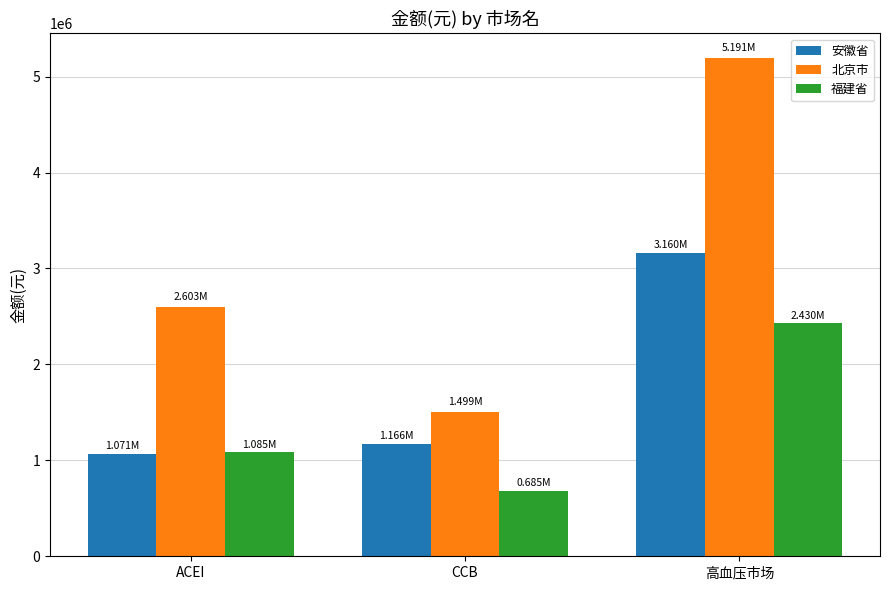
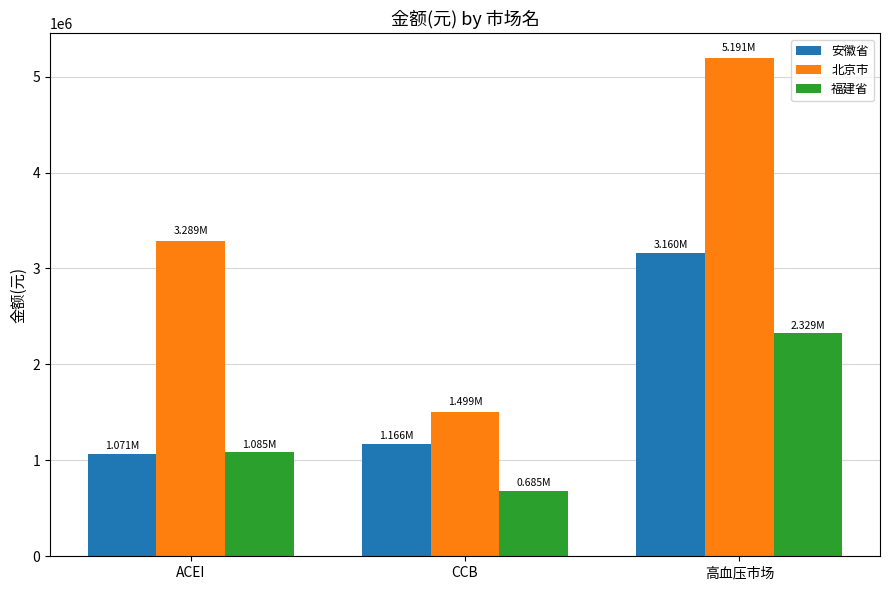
  {
    "安徽省": {
      "ACEI": "1.071M",
      "CCB": "1.166M",
      "高血压市场": "3.160M"
    },
    "北京市": {
-     "ACEI": "2.603M",
+     "ACEI": "3.289M",
      "CCB": "1.499M",
      "高血压市场": "5.191M"
    },
    "福建省": {
      "ACEI": "1.085M",
      "CCB": "0.685M",
-     "高血压市场": "2.430M"
+     "高血压市场": "2.329M"
    }
  }
